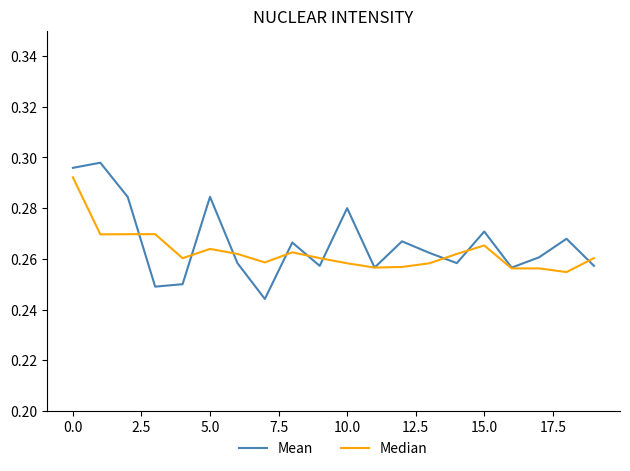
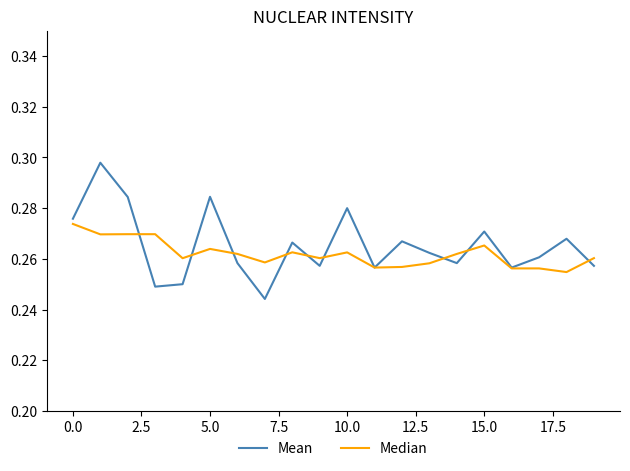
  {
    "Mean": {
-     "0.0": 0.296,
+     "0.0": 0.276,
      "5.0": 0.284,
      "10.0": 0.280,
      "15.0": 0.271
    },
    "Median": {
-     "0.0": 0.292,
+     "0.0": 0.274,
      "5.0": 0.264,
-     "10.0": 0.258,
+     "10.0": 0.263,
      "15.0": 0.265
    }
  }
